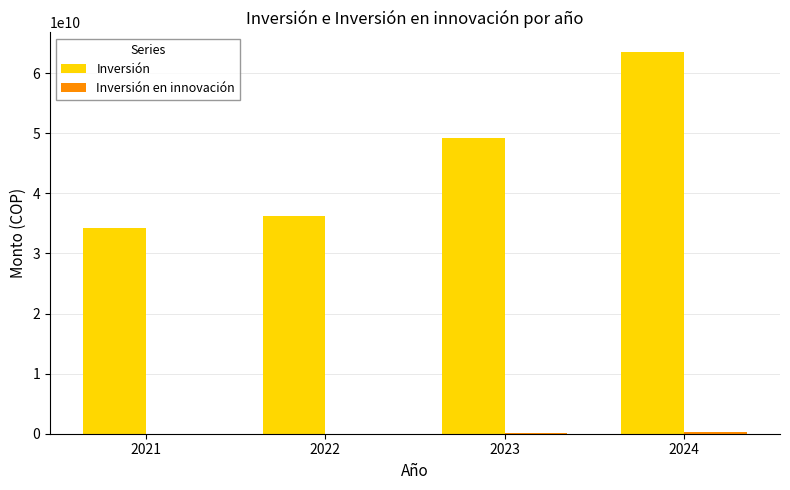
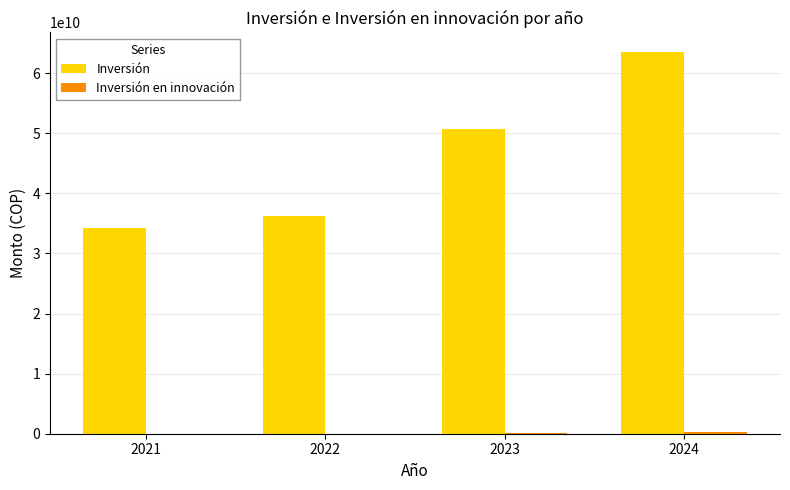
  {
    "Inversión": {
      "2021": 34000000000,
      "2022": 36000000000,
-     "2023": 49000000000,
+     "2023": 51000000000,
      "2024": 64000000000
    },
    "Inversión en innovación": {
      "2021": 0,
      "2022": 0
    }
  }
